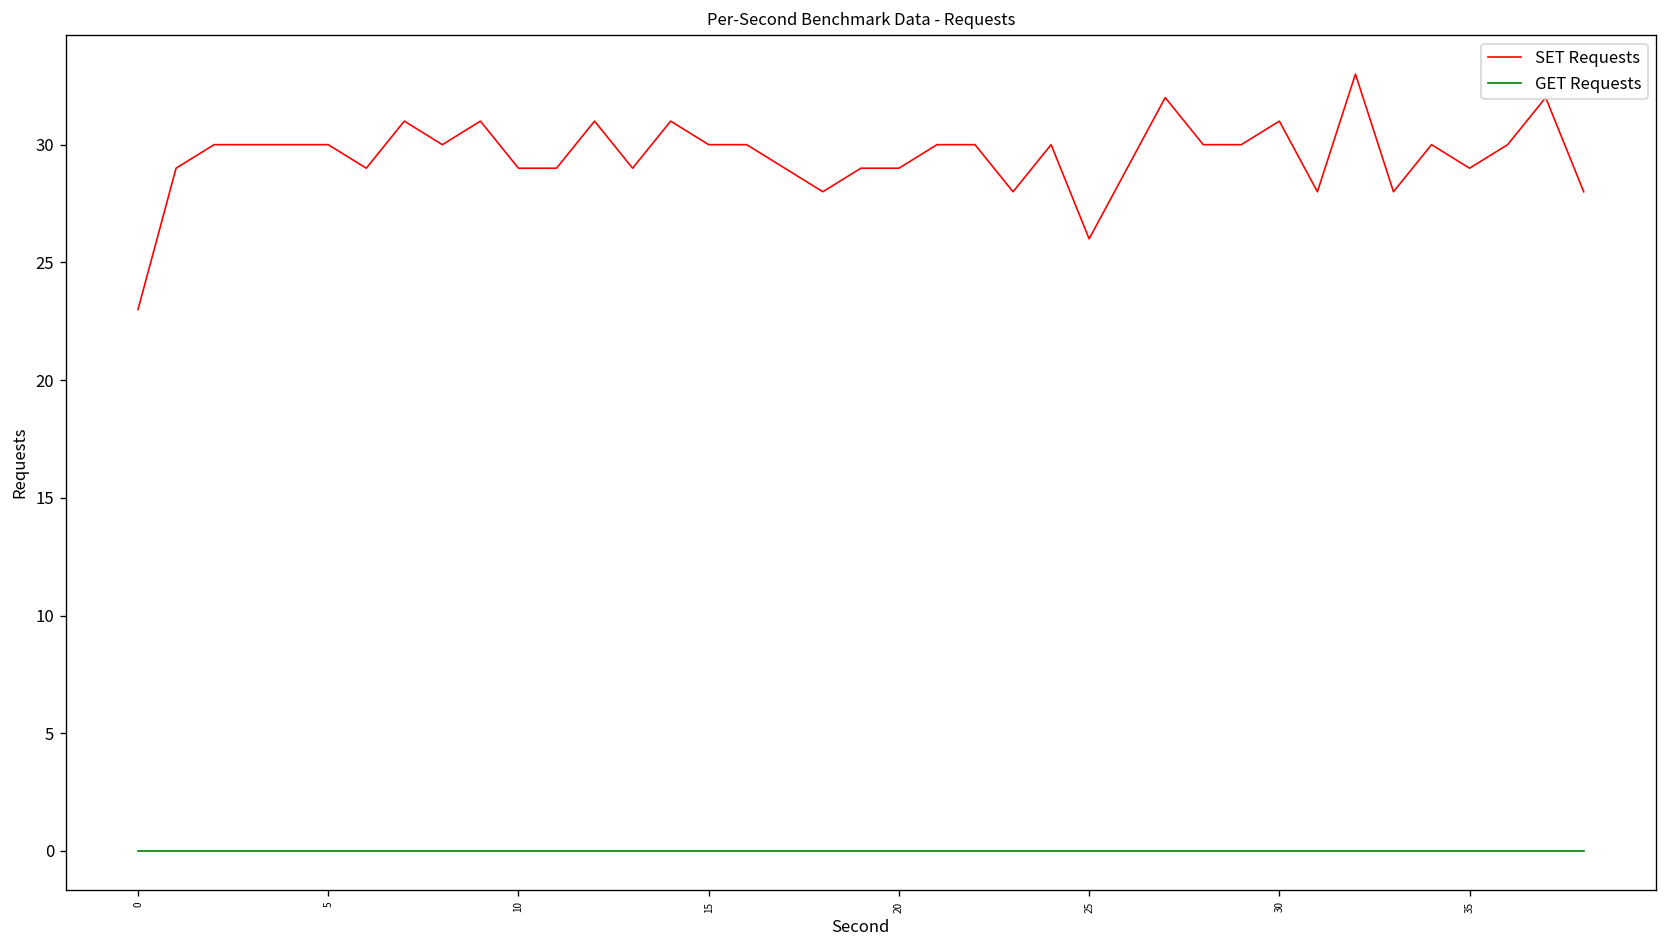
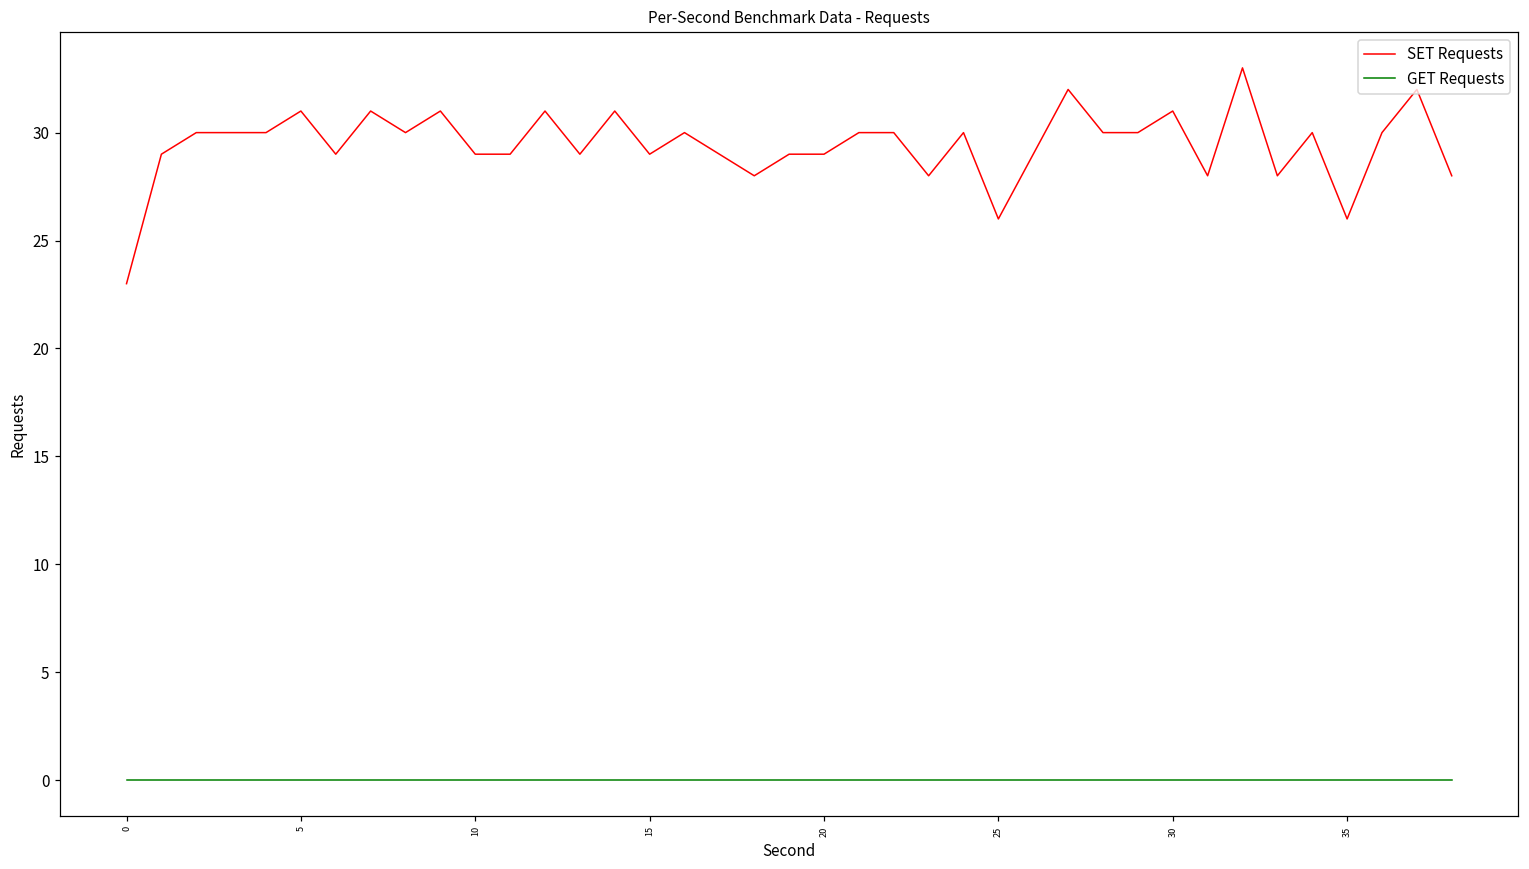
  {
    "SET Requests": {
      "0": 23,
-     "5": 30,
+     "5": 31,
      "10": 29,
-     "15": 30,
+     "15": 29,
      "20": 29,
      "25": 26,
      "30": 31,
-     "35": 29
+     "35": 26
    },
    "GET Requests": {
      "0": 0,
      "5": 0,
      "10": 0,
      "15": 0,
      "20": 0,
      "25": 0,
      "30": 0,
      "35": 0
    }
  }
